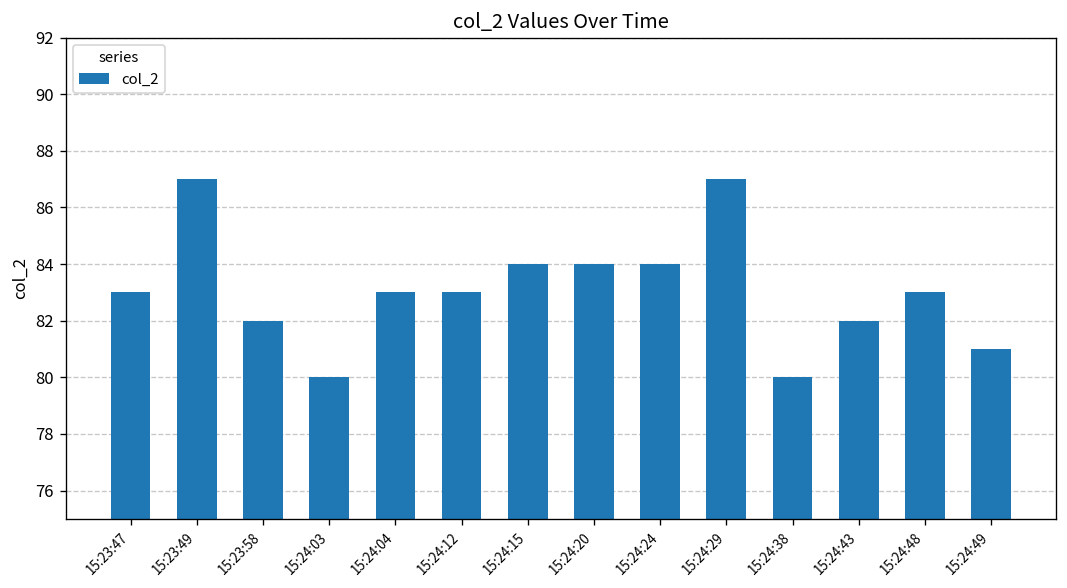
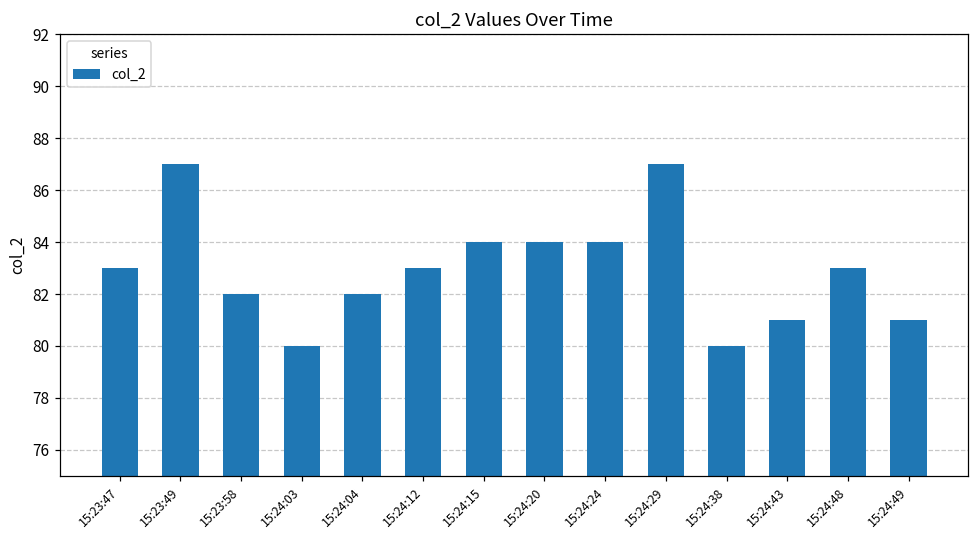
  {
    "15:23:47": 83,
    "15:23:49": 87,
    "15:23:58": 82,
    "15:24:03": 80,
-   "15:24:04": 83,
+   "15:24:04": 82,
    "15:24:12": 83,
    "15:24:15": 84,
    "15:24:20": 84,
    "15:24:24": 84,
    "15:24:29": 87,
    "15:24:38": 80,
-   "15:24:43": 82,
+   "15:24:43": 81,
    "15:24:48": 83,
    "15:24:49": 81
  }
